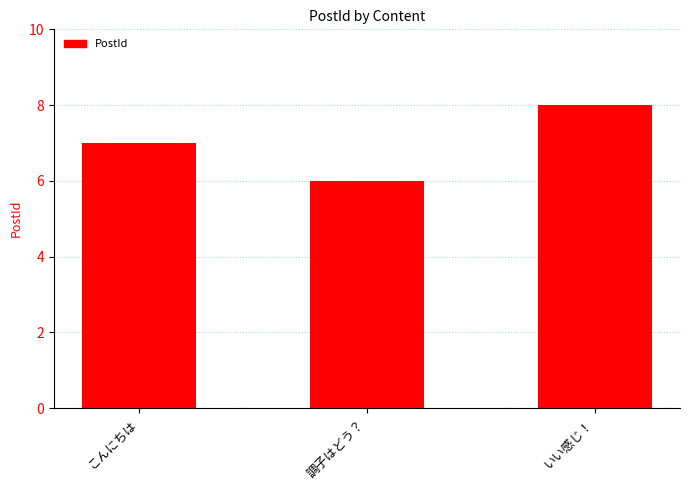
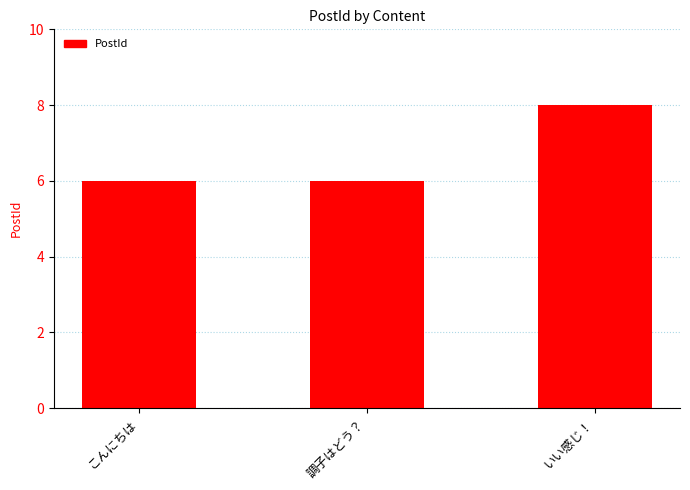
  {
-   "こんにちは": 7,
+   "こんにちは": 6,
    "調子はどう？": 6,
    "いい感じ！": 8
  }
